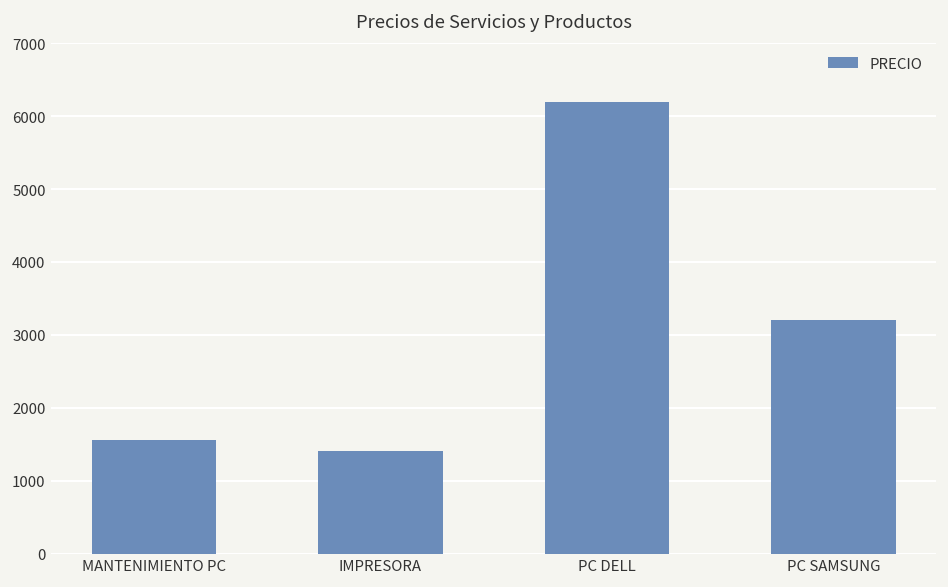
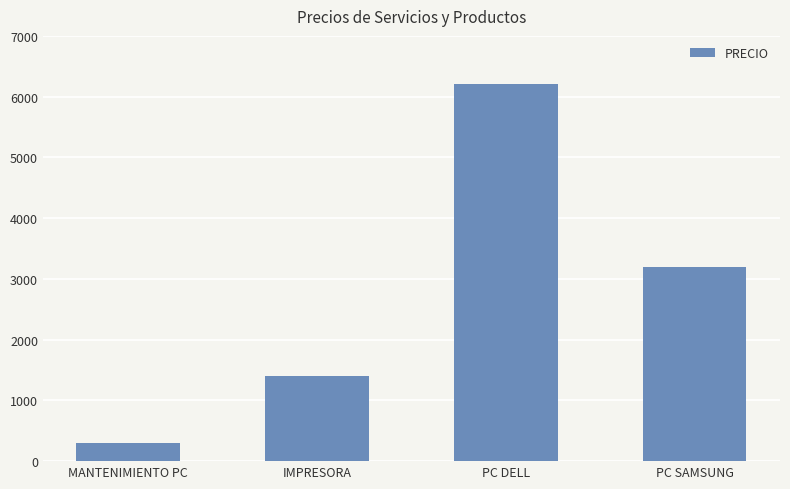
  {
-   "MANTENIMIENTO PC": 1600,
+   "MANTENIMIENTO PC": 300,
    "IMPRESORA": 1400,
    "PC DELL": 6200,
    "PC SAMSUNG": 3200
  }
